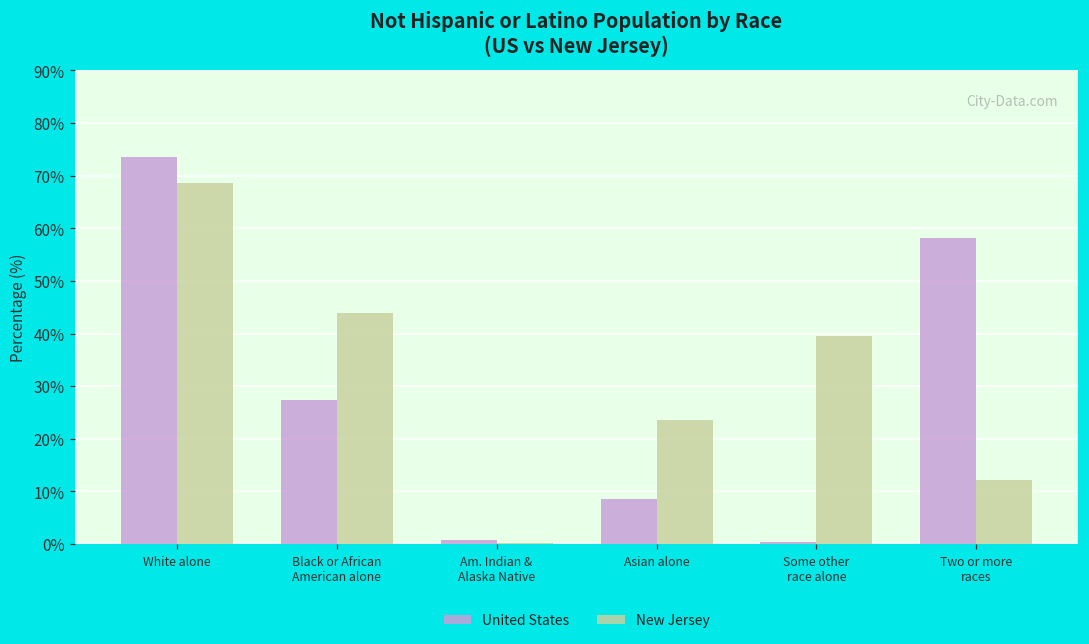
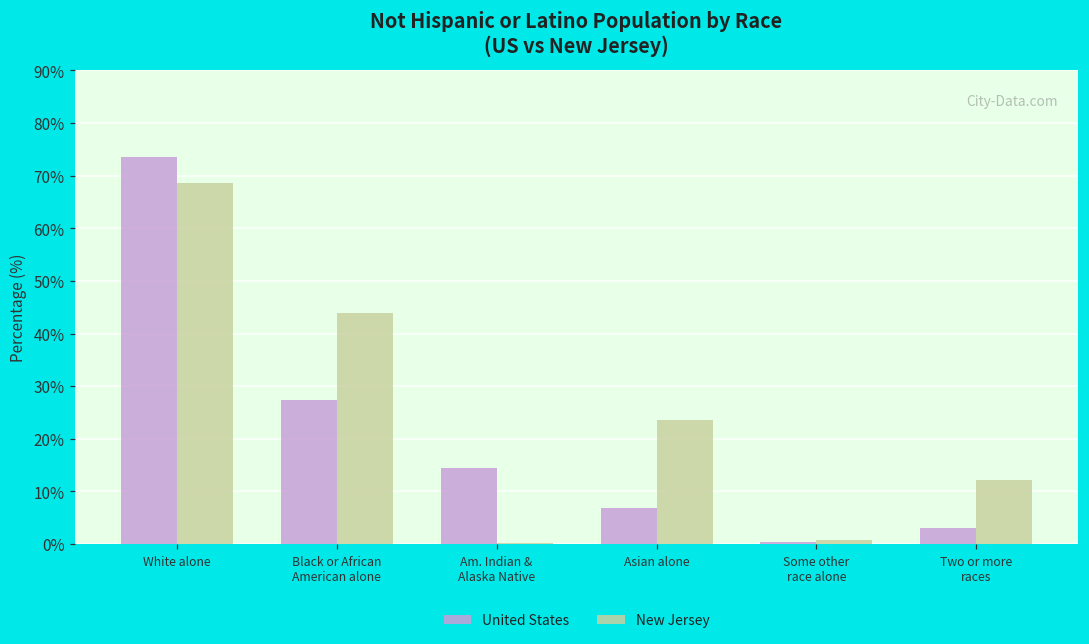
  {
    "United States": {
      "White alone": "73%",
      "Black or African American alone": "27%",
-     "Am. Indian & Alaska Native": "1%",
-     "Asian alone": "9%",
-     "Two or more races": "58%"
+     "Am. Indian & Alaska Native": "14%",
+     "Asian alone": "7%",
+     "Two or more races": "3%"
    },
    "New Jersey": {
      "White alone": "69%",
      "Black or African American alone": "44%",
      "Asian alone": "24%",
-     "Some other race alone": "39%",
+     "Some other race alone": "1%",
      "Two or more races": "12%"
    }
  }
